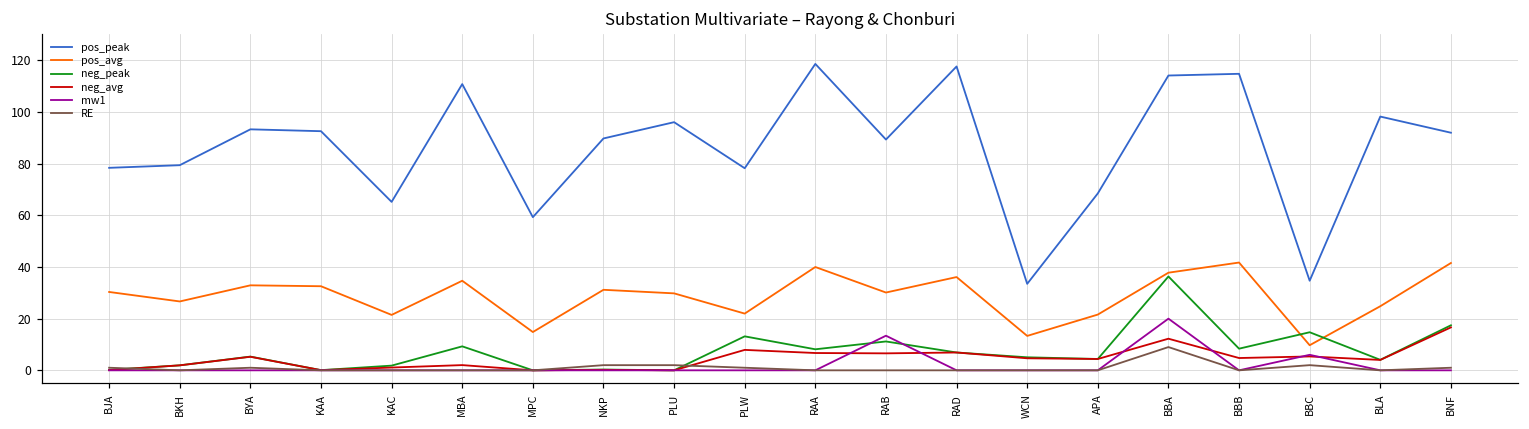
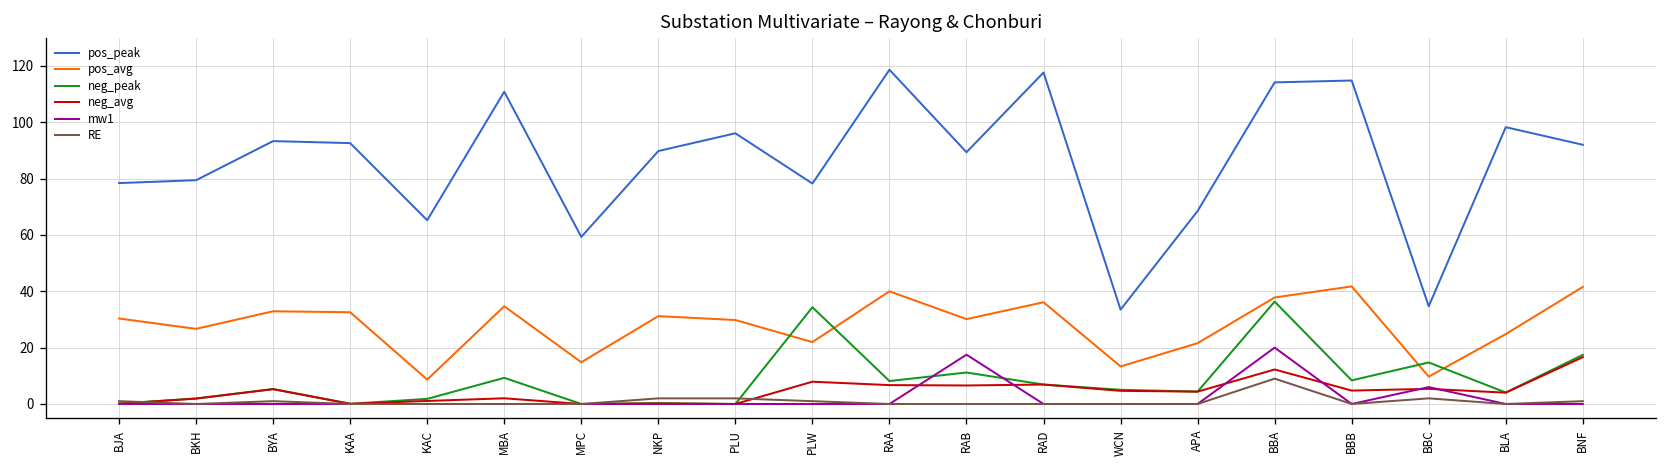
  {
    "pos_peak": {
      "BJA": 78,
      "BKH": 79,
      "BYA": 93,
      "KAA": 93,
      "KAC": 65,
      "MBA": 111,
      "MPC": 59,
      "NKP": 90,
      "PLU": 96,
      "PLW": 78,
      "RAA": 119,
      "RAB": 89,
      "RAD": 118,
      "WCN": 33,
      "APA": 68,
      "BBA": 114,
      "BBB": 115,
      "BBC": 35,
      "BLA": 98,
      "BNF": 92
    },
    "pos_avg": {
      "BJA": 30,
      "BKH": 27,
      "BYA": 33,
      "KAA": 33,
-     "KAC": 21,
+     "KAC": 9,
      "MBA": 35,
      "MPC": 15,
      "NKP": 31,
      "PLU": 30,
      "PLW": 22,
      "RAA": 40,
      "RAB": 30,
      "RAD": 36,
      "WCN": 13,
      "APA": 22,
      "BBA": 38,
      "BBB": 42,
      "BBC": 10,
      "BLA": 25,
      "BNF": 42
    },
    "neg_peak": {
      "MBA": 9,
-     "PLW": 13,
+     "PLW": 34,
      "RAA": 8,
      "RAB": 11,
      "BBA": 36,
      "BBB": 8,
      "BBC": 15
    },
    "neg_avg": {
      "MBA": 2,
      "PLW": 8,
      "RAA": 7,
      "RAB": 7,
      "BBA": 12,
      "BBB": 5
    },
    "mw1": {
-     "RAB": 13,
+     "RAB": 18,
      "BBA": 20
    },
    "RE": {
      "NKP": 2,
      "PLU": 2,
      "RAB": 0,
      "BBA": 9,
      "BBC": 2
    }
  }
